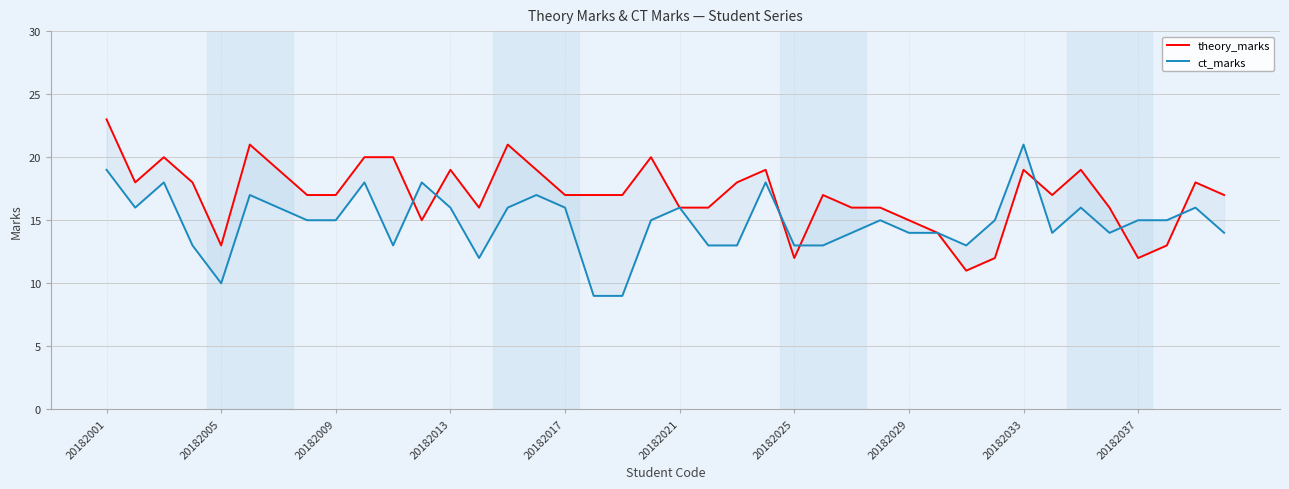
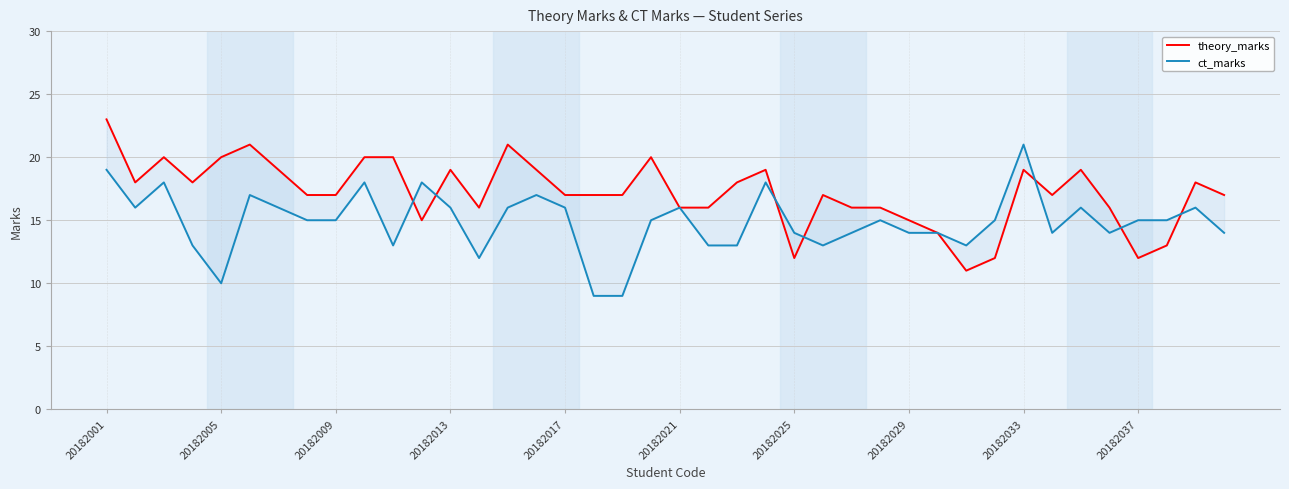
  {
    "theory_marks": {
-     "20182005": 13,
+     "20182005": 20,
      "20182025": 12,
      "20182033": 19,
      "20182037": 12
    },
    "ct_marks": {
      "20182001": 19,
      "20182005": 10,
      "20182009": 15,
      "20182013": 16,
      "20182017": 16,
-     "20182025": 13,
+     "20182025": 14,
      "20182029": 14
    }
  }
